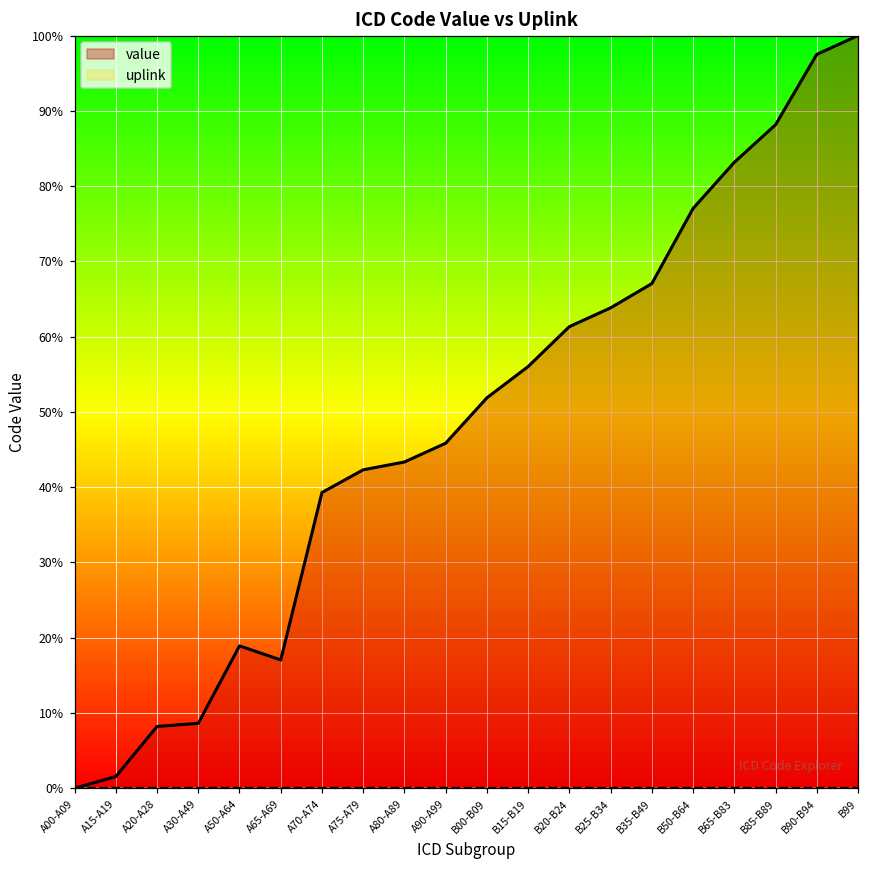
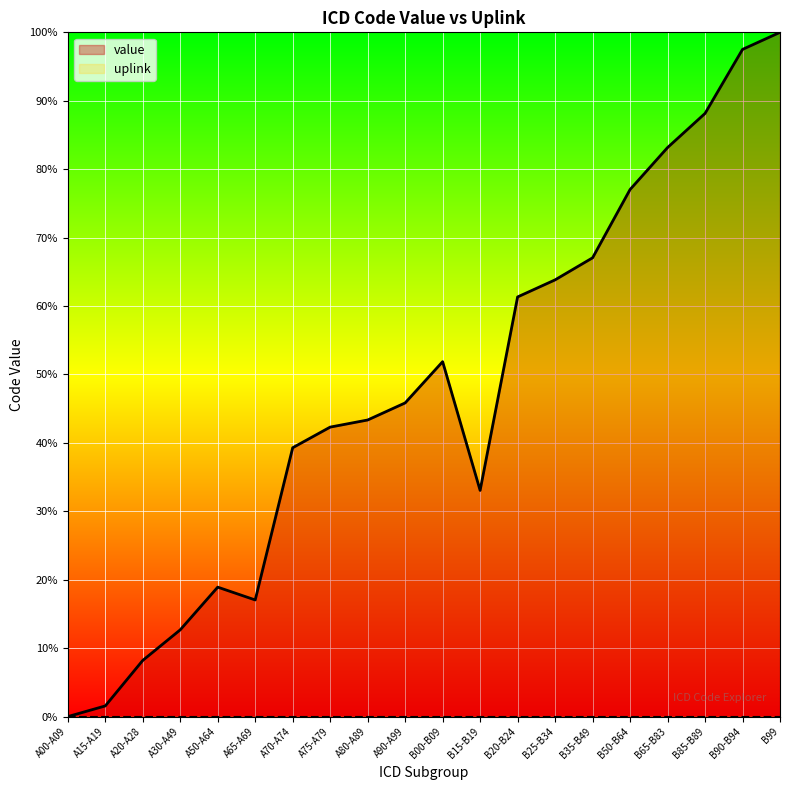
  {
    "value": {
      "A15-A19": "2%",
      "A20-A28": "8%",
-     "A30-A49": "9%",
+     "A30-A49": "13%",
      "A50-A64": "19%",
      "A65-A69": "17%",
      "A70-A74": "39%",
      "A75-A79": "42%",
      "A80-A89": "43%",
      "A90-A99": "46%",
      "B00-B09": "52%",
-     "B15-B19": "56%",
+     "B15-B19": "33%",
      "B20-B24": "61%",
      "B25-B34": "64%",
      "B35-B49": "67%",
      "B50-B64": "77%",
      "B65-B83": "83%",
      "B85-B89": "88%",
      "B90-B94": "98%",
      "B99": "100%"
    },
    "uplink": {
      "A15-A19": "0%",
      "A20-A28": "0%",
      "A30-A49": "0%",
      "A50-A64": "0%",
      "A65-A69": "0%",
      "A70-A74": "0%",
      "A75-A79": "0%",
      "A80-A89": "0%",
      "A90-A99": "0%",
      "B00-B09": "0%",
      "B15-B19": "0%",
      "B20-B24": "0%",
      "B25-B34": "0%",
      "B35-B49": "0%",
      "B50-B64": "0%",
      "B65-B83": "0%",
      "B85-B89": "0%",
      "B90-B94": "0%",
      "B99": "0%"
    }
  }
